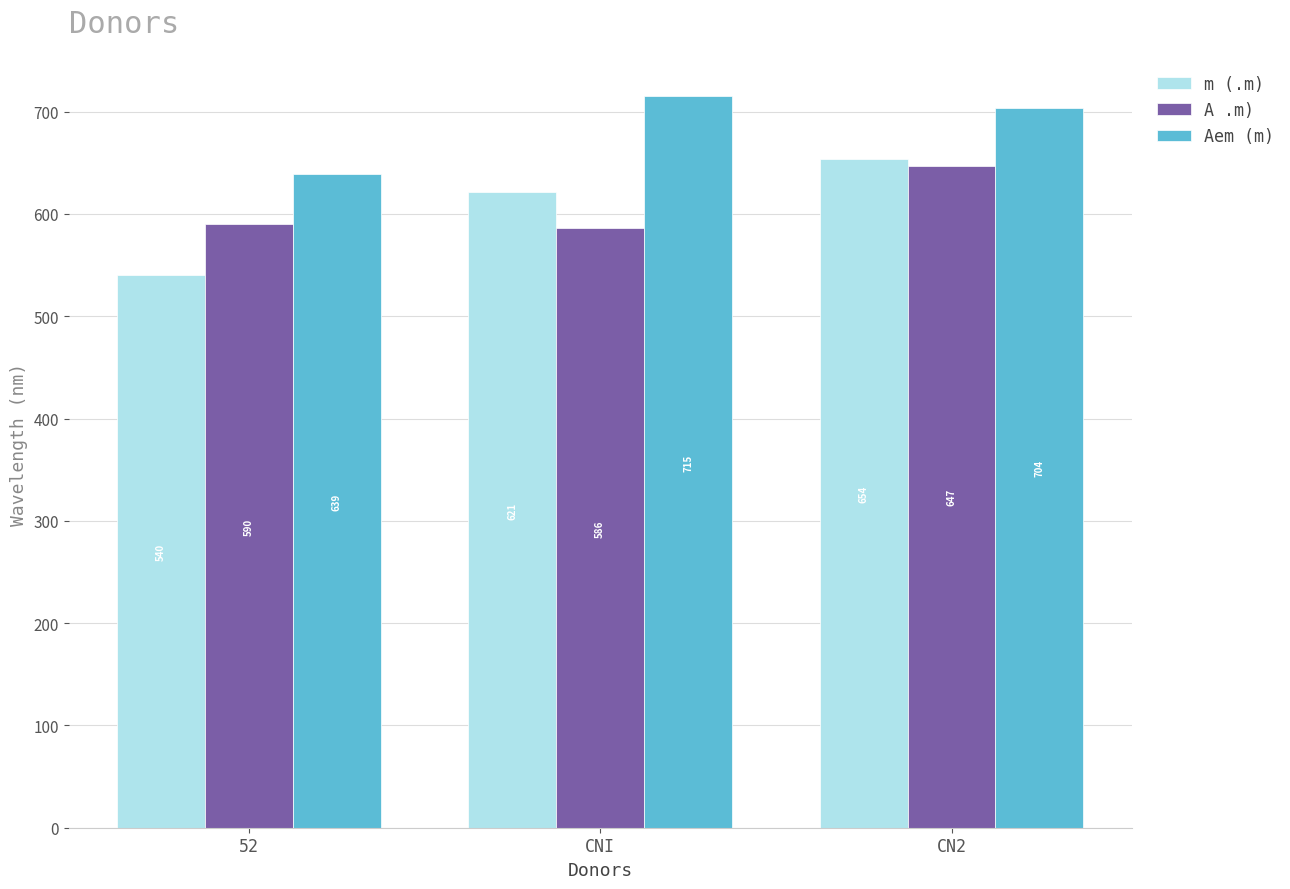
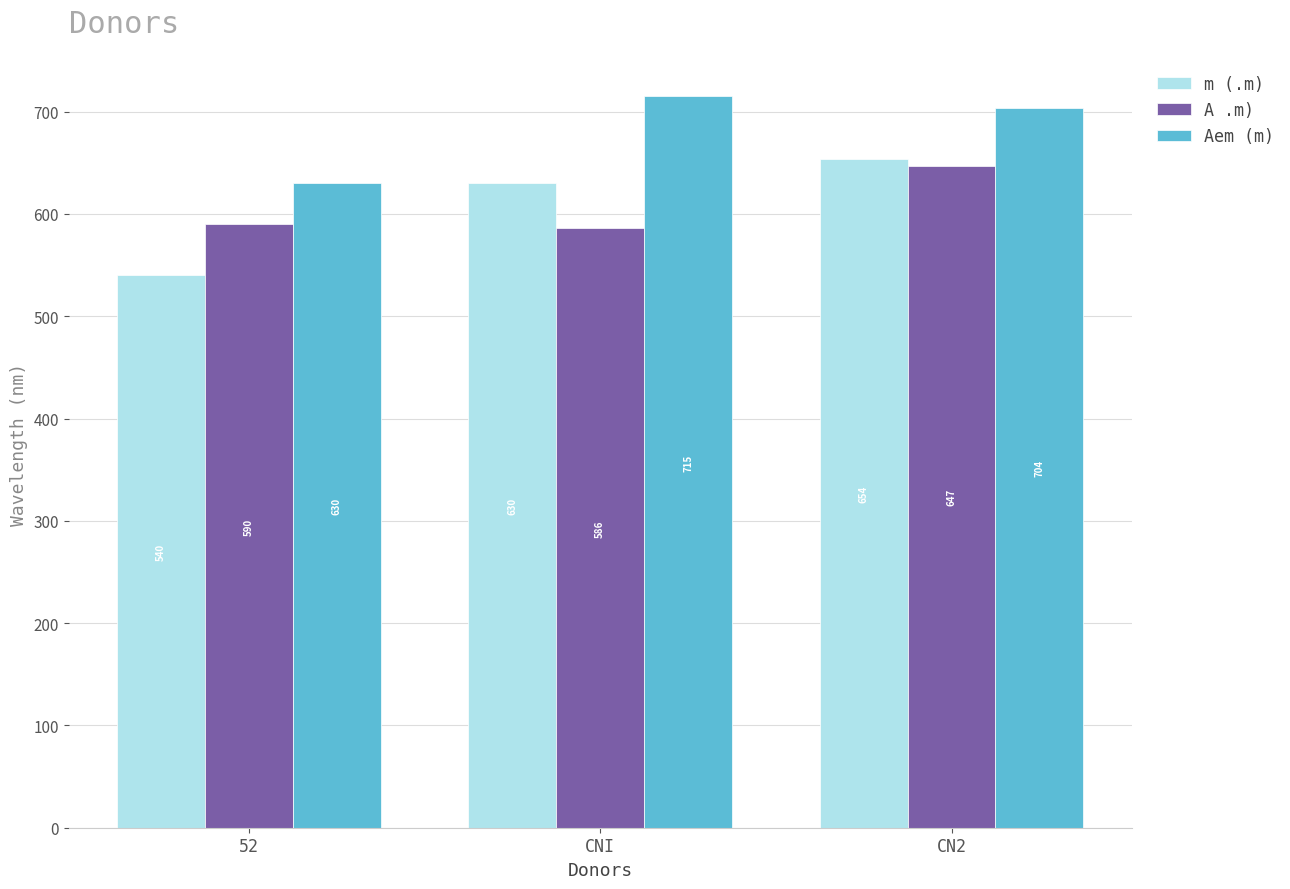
  {
    "m (.m)": {
      "52": 540,
-     "CNI": 621,
+     "CNI": 630,
      "CN2": 654
    },
    "A .m)": {
      "52": 590,
      "CNI": 586,
      "CN2": 647
    },
    "Aem (m)": {
-     "52": 639,
+     "52": 630,
      "CNI": 715,
      "CN2": 704
    }
  }
